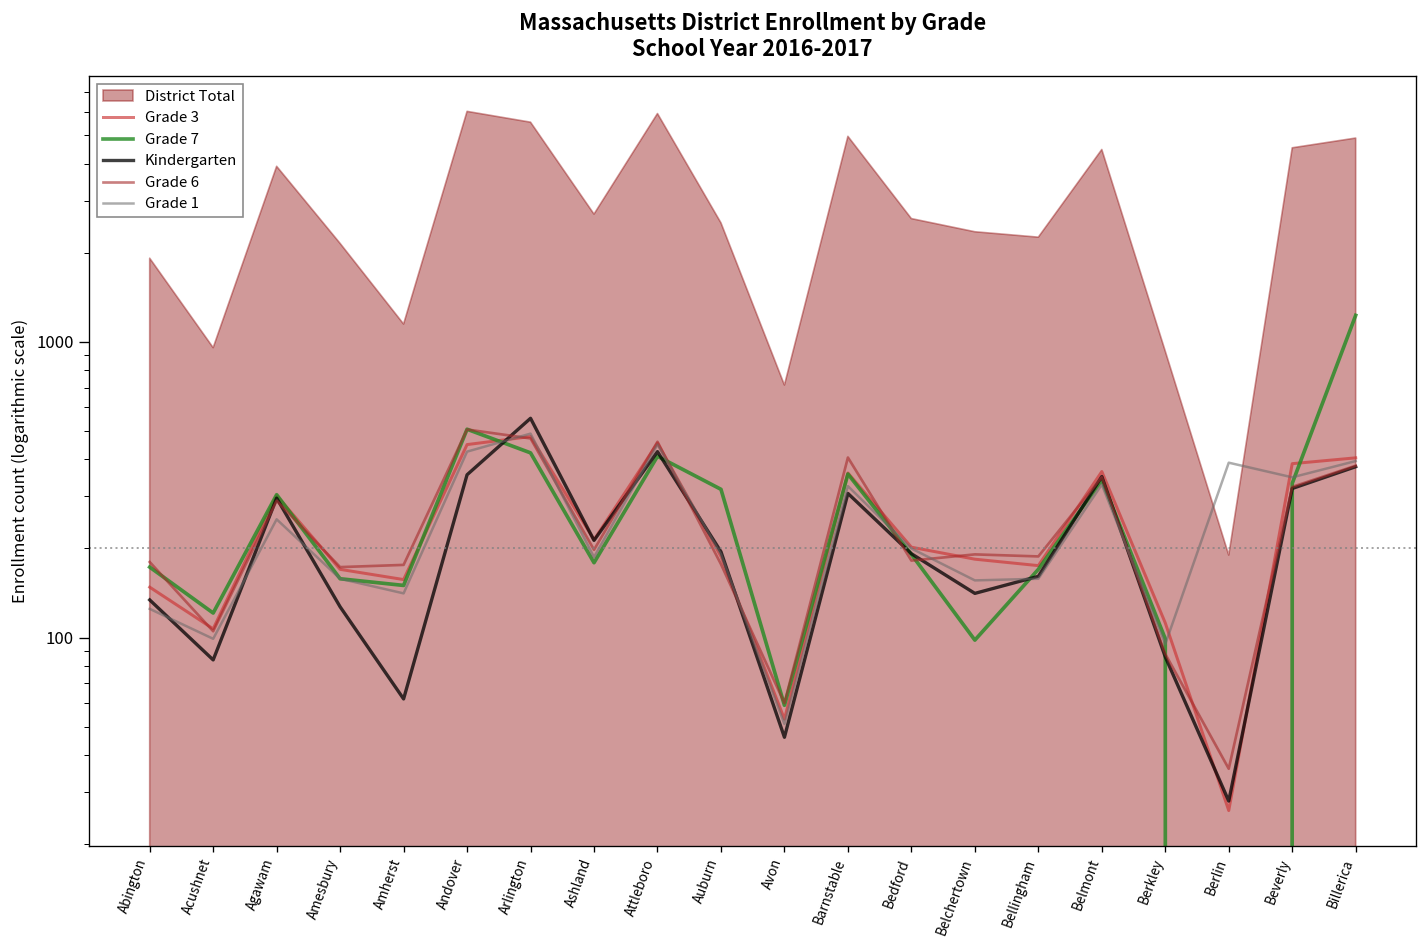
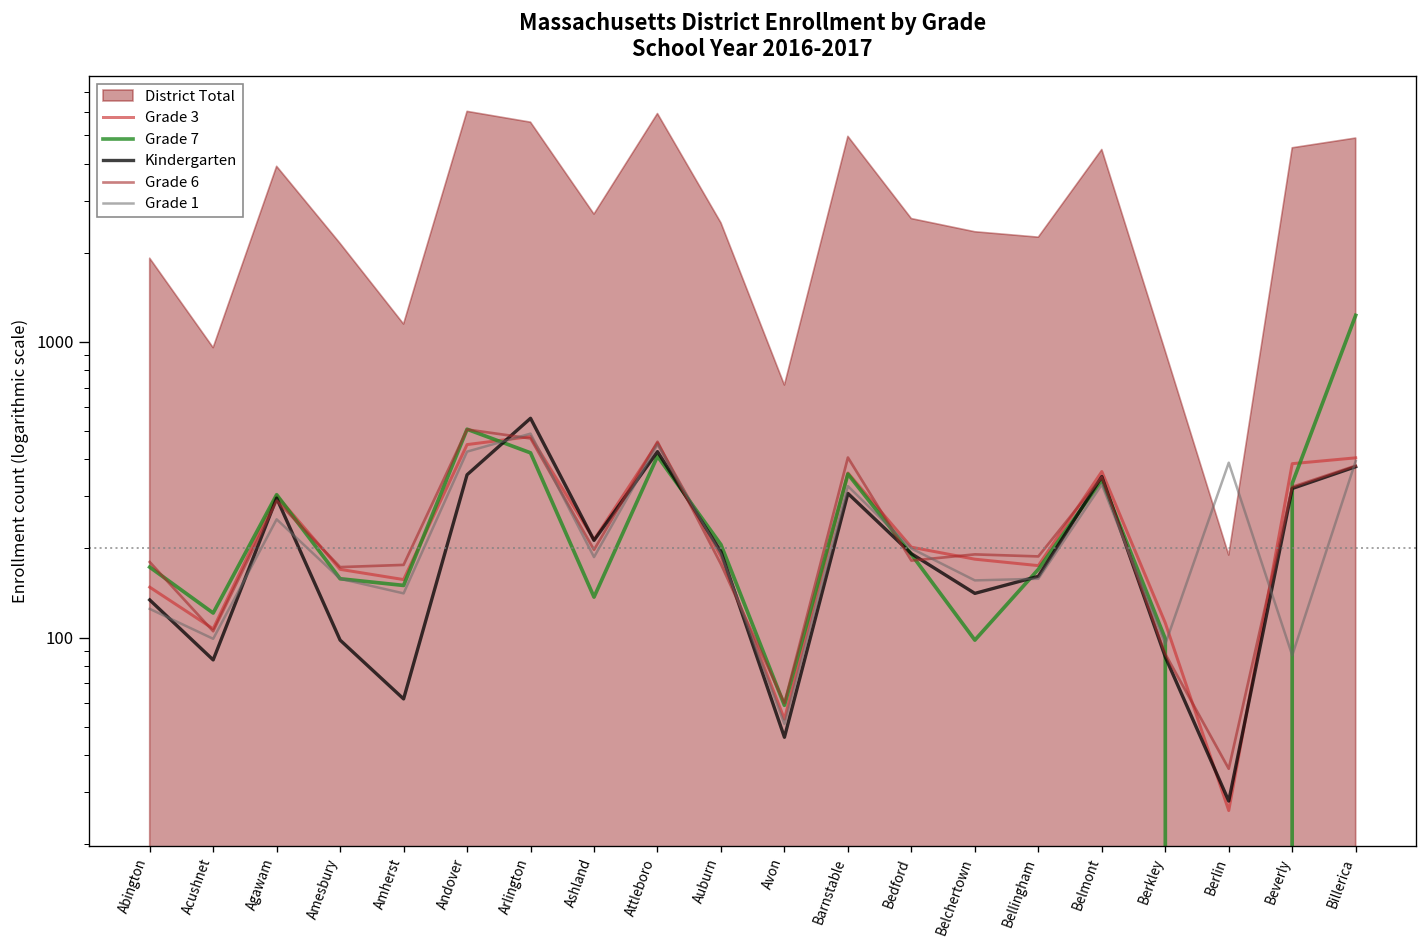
  {
    "Grade 7": {
      "Abington": 170,
      "Acushnet": 120,
      "Amherst": 150,
      "Arlington": 420,
-     "Ashland": 180,
+     "Ashland": 140,
      "Attleboro": 410,
-     "Auburn": 320,
+     "Auburn": 210,
      "Belchertown": 98,
      "Bellingham": 170,
      "Berkley": 99,
      "Beverly": 330,
      "Billerica": 1200
    },
    "Kindergarten": {
      "Abington": 130,
      "Acushnet": 84,
-     "Amesbury": 130,
+     "Amesbury": 98,
      "Amherst": 62,
      "Andover": 360,
      "Arlington": 550,
      "Attleboro": 430,
      "Avon": 46,
      "Barnstable": 310,
      "Belchertown": 140,
      "Berlin": 28
    },
    "Grade 1": {
      "Abington": 130,
      "Acushnet": 99,
      "Agawam": 250,
      "Amherst": 140,
      "Andover": 430,
      "Ashland": 190,
      "Avon": 51,
      "Barnstable": 330,
      "Belchertown": 160,
      "Belmont": 330,
      "Berkley": 95,
      "Berlin": 390,
-     "Beverly": 350,
+     "Beverly": 87,
      "Billerica": 400
    }
  }
